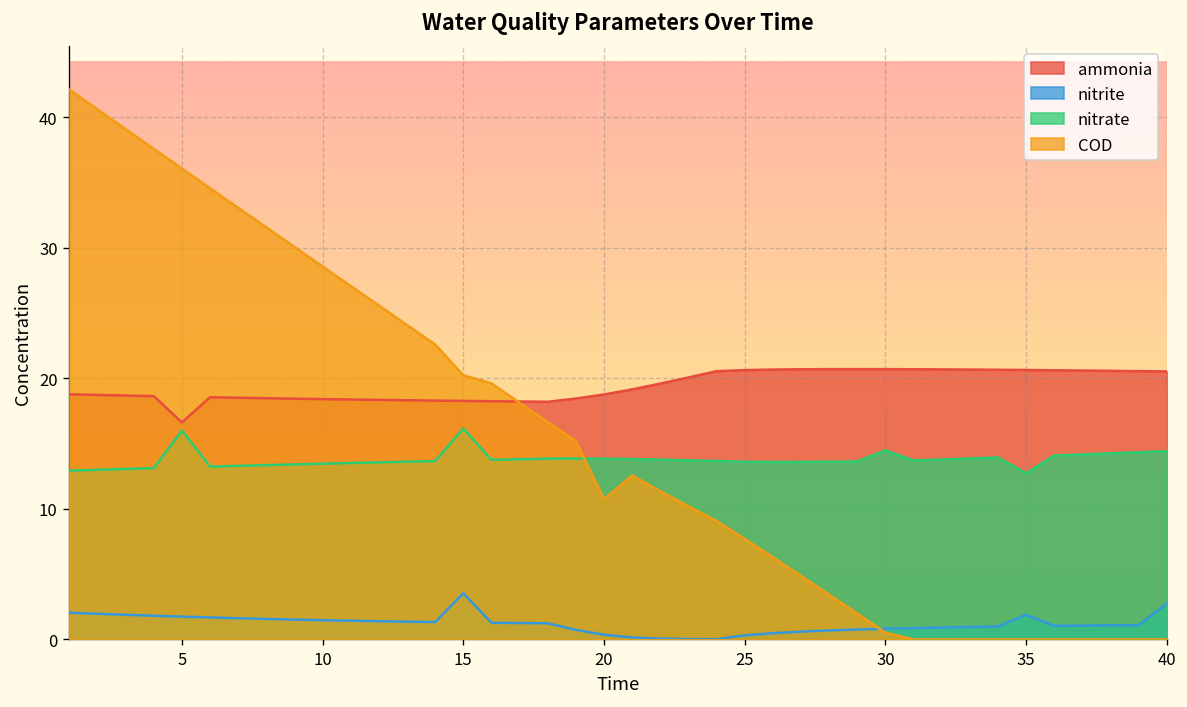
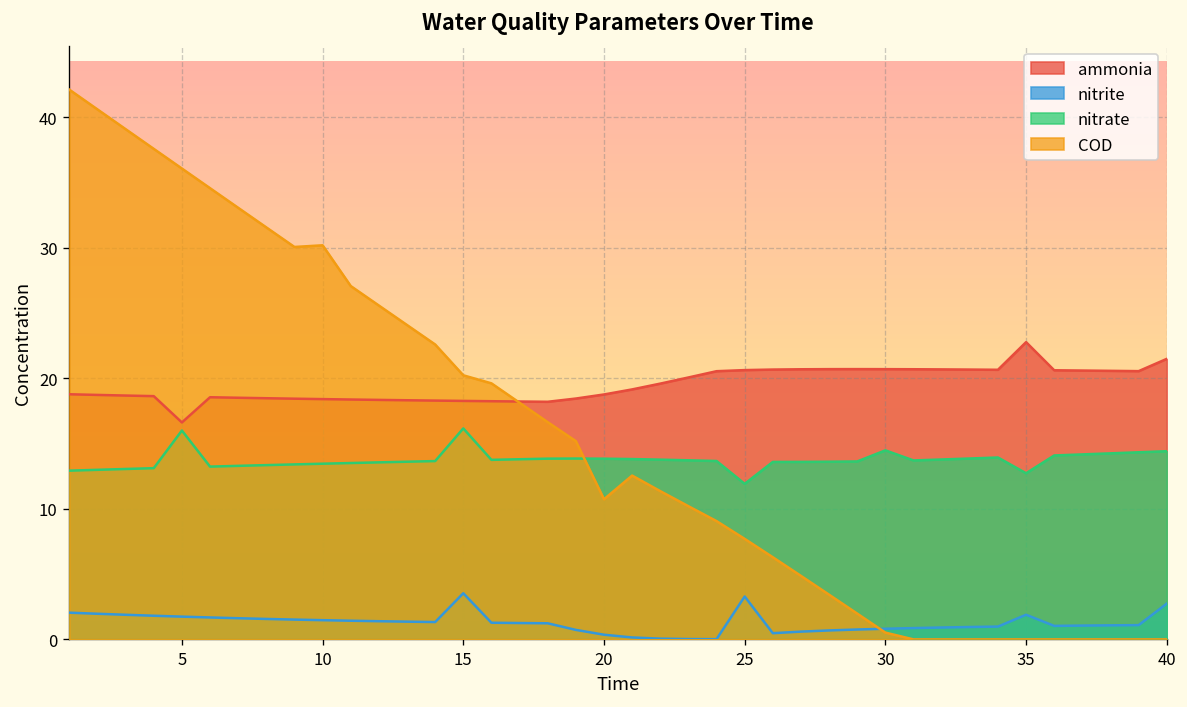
  {
    "ammonia": {
      "5": 16.6,
      "10": 18.4,
      "15": 18.3,
      "20": 18.8,
      "25": 20.6,
      "30": 20.7,
-     "35": 20.6,
-     "40": 20.5
+     "35": 22.8,
+     "40": 21.5
    },
    "nitrite": {
      "5": 1.7,
      "10": 1.5,
      "15": 3.5,
      "20": 0.4,
-     "25": 0.3,
+     "25": 3.3,
      "30": 0.8,
      "35": 1.9,
      "40": 2.7
    },
    "nitrate": {
      "5": 16.0,
      "10": 13.5,
      "15": 16.2,
      "20": 13.8,
-     "25": 13.6,
+     "25": 11.9,
      "30": 14.5,
      "35": 12.7,
      "40": 14.4
    },
    "COD": {
      "5": 36.1,
-     "10": 28.6,
+     "10": 30.2,
      "15": 20.2,
      "20": 10.7,
      "25": 7.7,
      "30": 0.5,
      "35": 0.0,
      "40": 0.0
    }
  }
